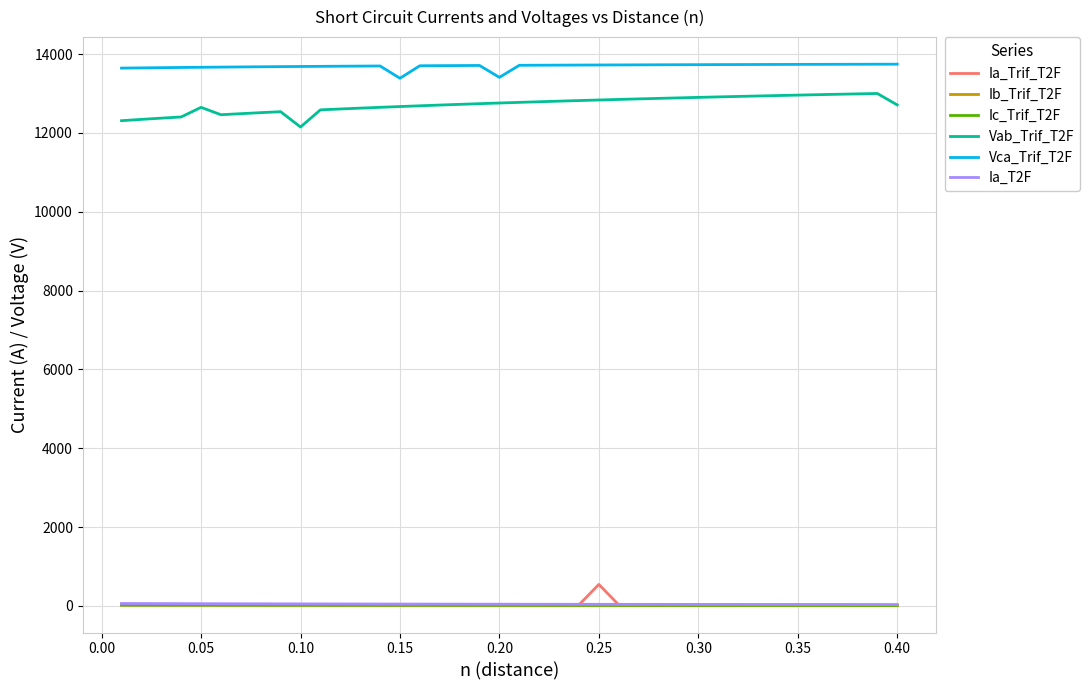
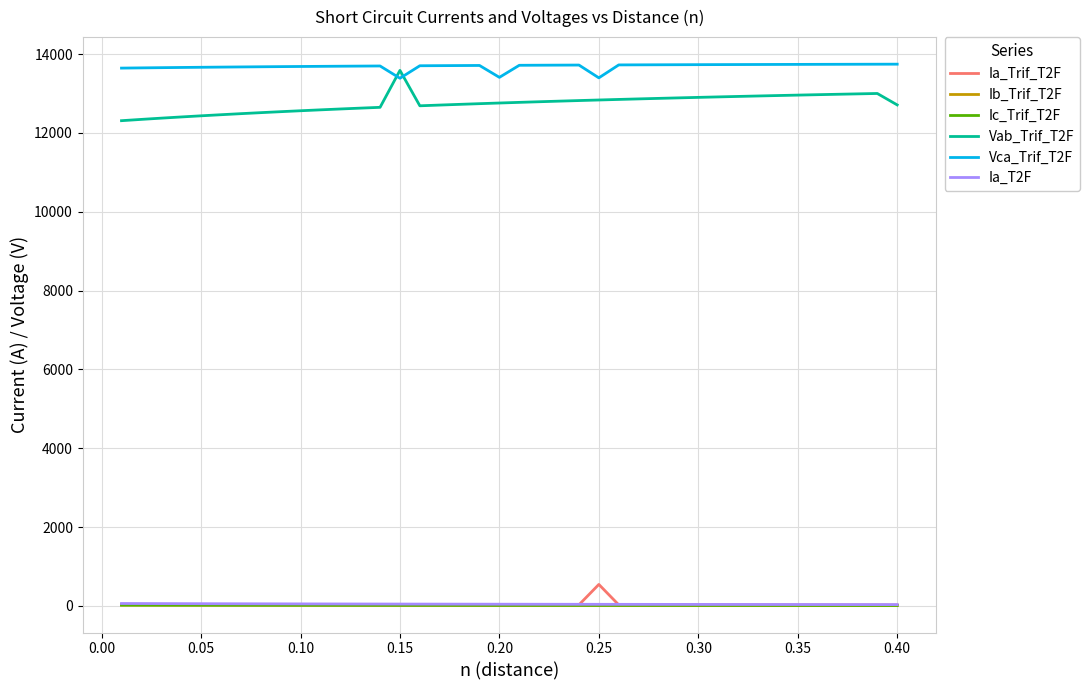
  {
    "Ia_Trif_T2F": {
      "0.25": 500
    },
    "Vab_Trif_T2F": {
-     "0.05": 12600,
-     "0.10": 12200,
-     "0.15": 12700,
+     "0.05": 12400,
+     "0.10": 12600,
+     "0.15": 13600,
      "0.20": 12800,
      "0.25": 12800,
      "0.30": 12900,
      "0.35": 13000,
      "0.40": 12700
    },
    "Vca_Trif_T2F": {
      "0.05": 13700,
      "0.10": 13700,
      "0.15": 13400,
      "0.20": 13400,
-     "0.25": 13700,
+     "0.25": 13400,
      "0.30": 13700,
      "0.35": 13700,
      "0.40": 13700
    }
  }
